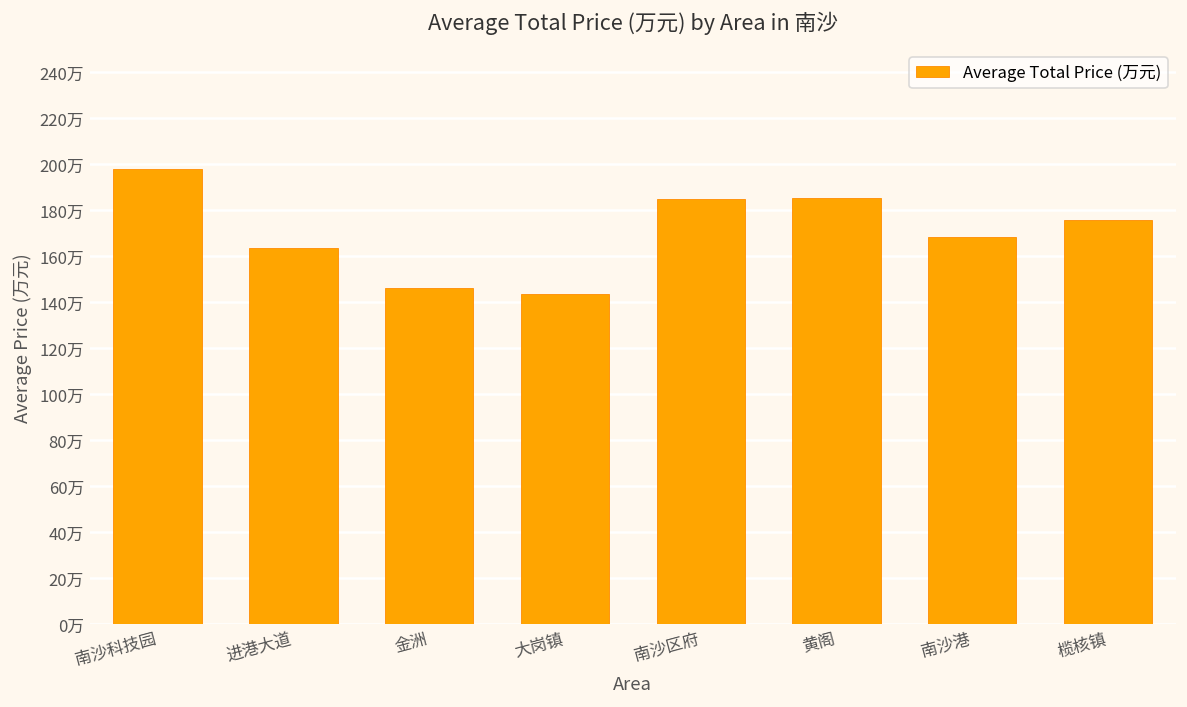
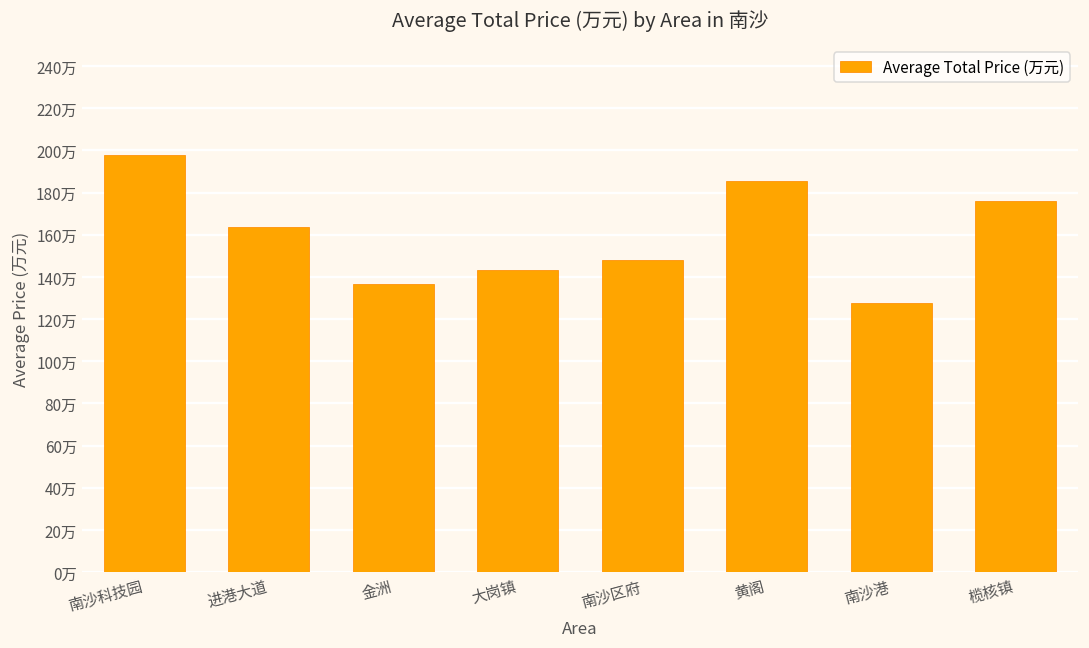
  {
    "南沙科技园": "198万",
    "进港大道": "164万",
-   "金洲": "146万",
+   "金洲": "137万",
    "大岗镇": "143万",
-   "南沙区府": "185万",
+   "南沙区府": "148万",
    "黄阁": "185万",
-   "南沙港": "168万",
+   "南沙港": "128万",
    "榄核镇": "176万"
  }
